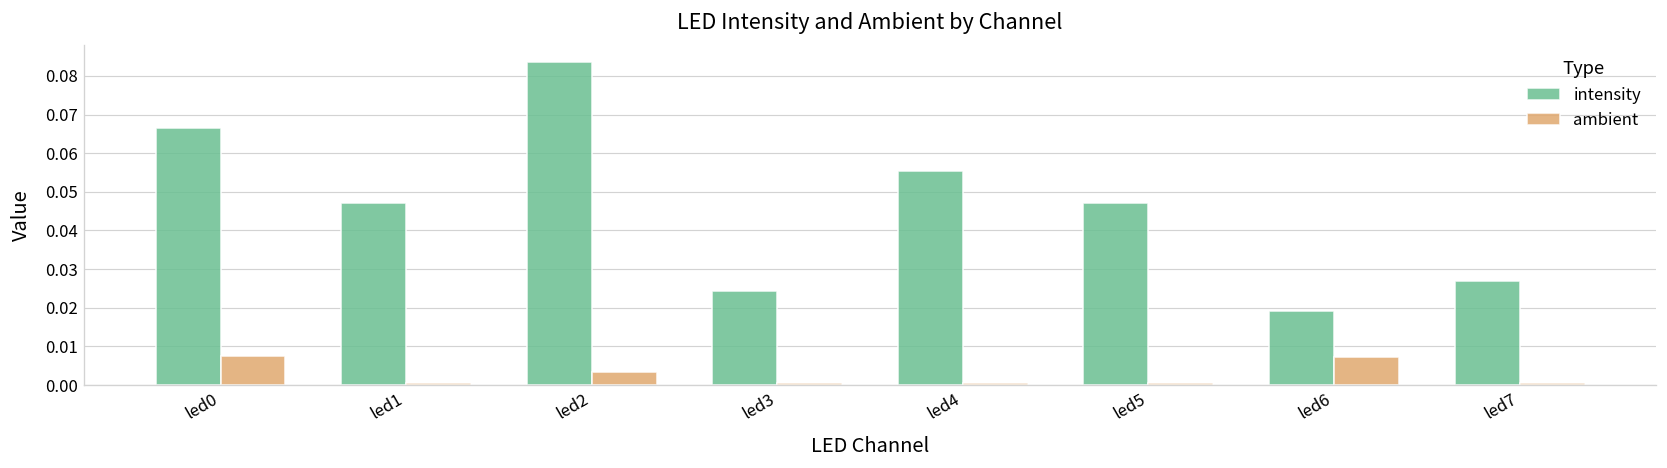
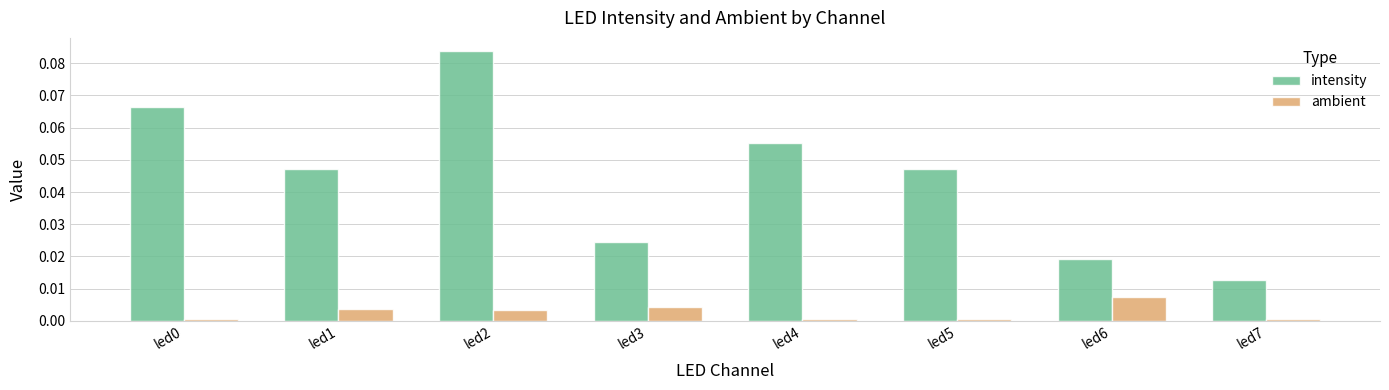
  {
    "intensity": {
      "led0": 0.066,
      "led1": 0.047,
      "led2": 0.084,
      "led3": 0.024,
      "led4": 0.055,
      "led5": 0.047,
      "led6": 0.019,
-     "led7": 0.027
+     "led7": 0.013
    },
    "ambient": {
-     "led0": 0.008,
-     "led1": 0.001,
+     "led0": 0.001,
+     "led1": 0.004,
      "led2": 0.003,
-     "led3": 0.001,
+     "led3": 0.004,
      "led6": 0.007
    }
  }
